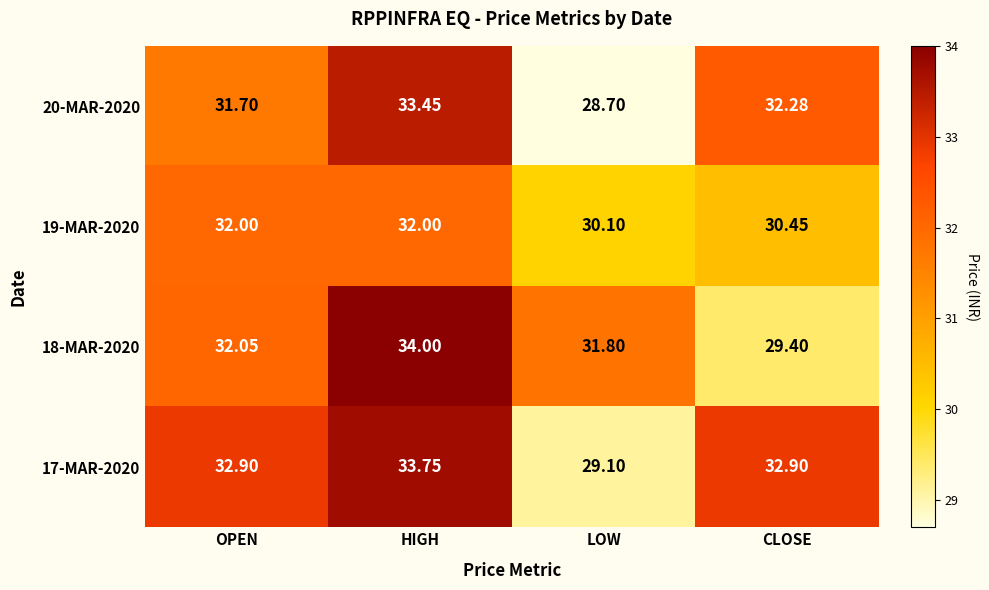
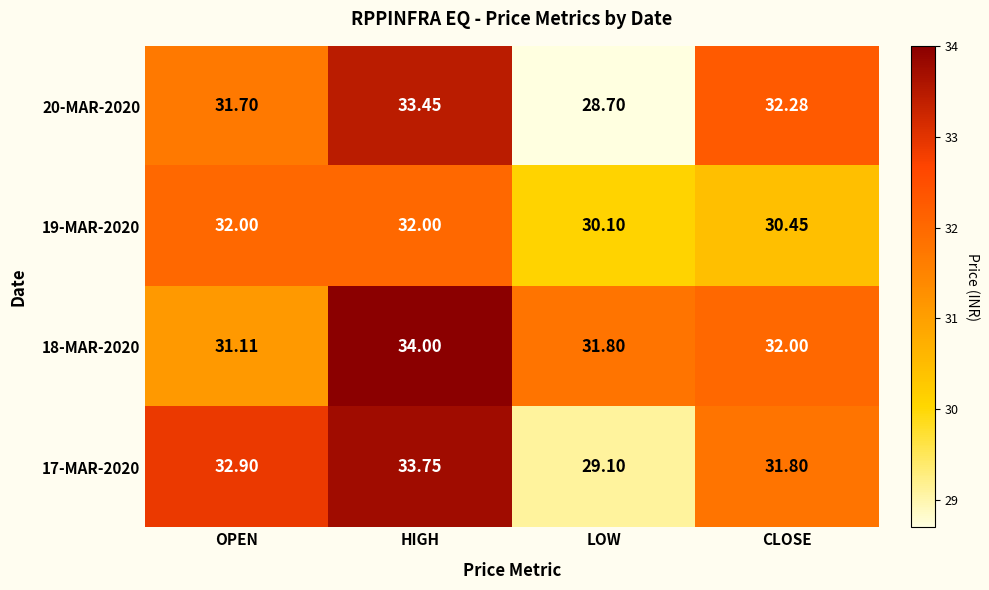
  {
    "20-MAR-2020": {
      "OPEN": 31.70,
      "HIGH": 33.45,
      "LOW": 28.70,
      "CLOSE": 32.28
    },
    "19-MAR-2020": {
      "OPEN": 32.00,
      "HIGH": 32.00,
      "LOW": 30.10,
      "CLOSE": 30.45
    },
    "18-MAR-2020": {
-     "OPEN": 32.05,
+     "OPEN": 31.11,
      "HIGH": 34.00,
      "LOW": 31.80,
-     "CLOSE": 29.40
+     "CLOSE": 32.00
    },
    "17-MAR-2020": {
      "OPEN": 32.90,
      "HIGH": 33.75,
      "LOW": 29.10,
-     "CLOSE": 32.90
+     "CLOSE": 31.80
    }
  }
